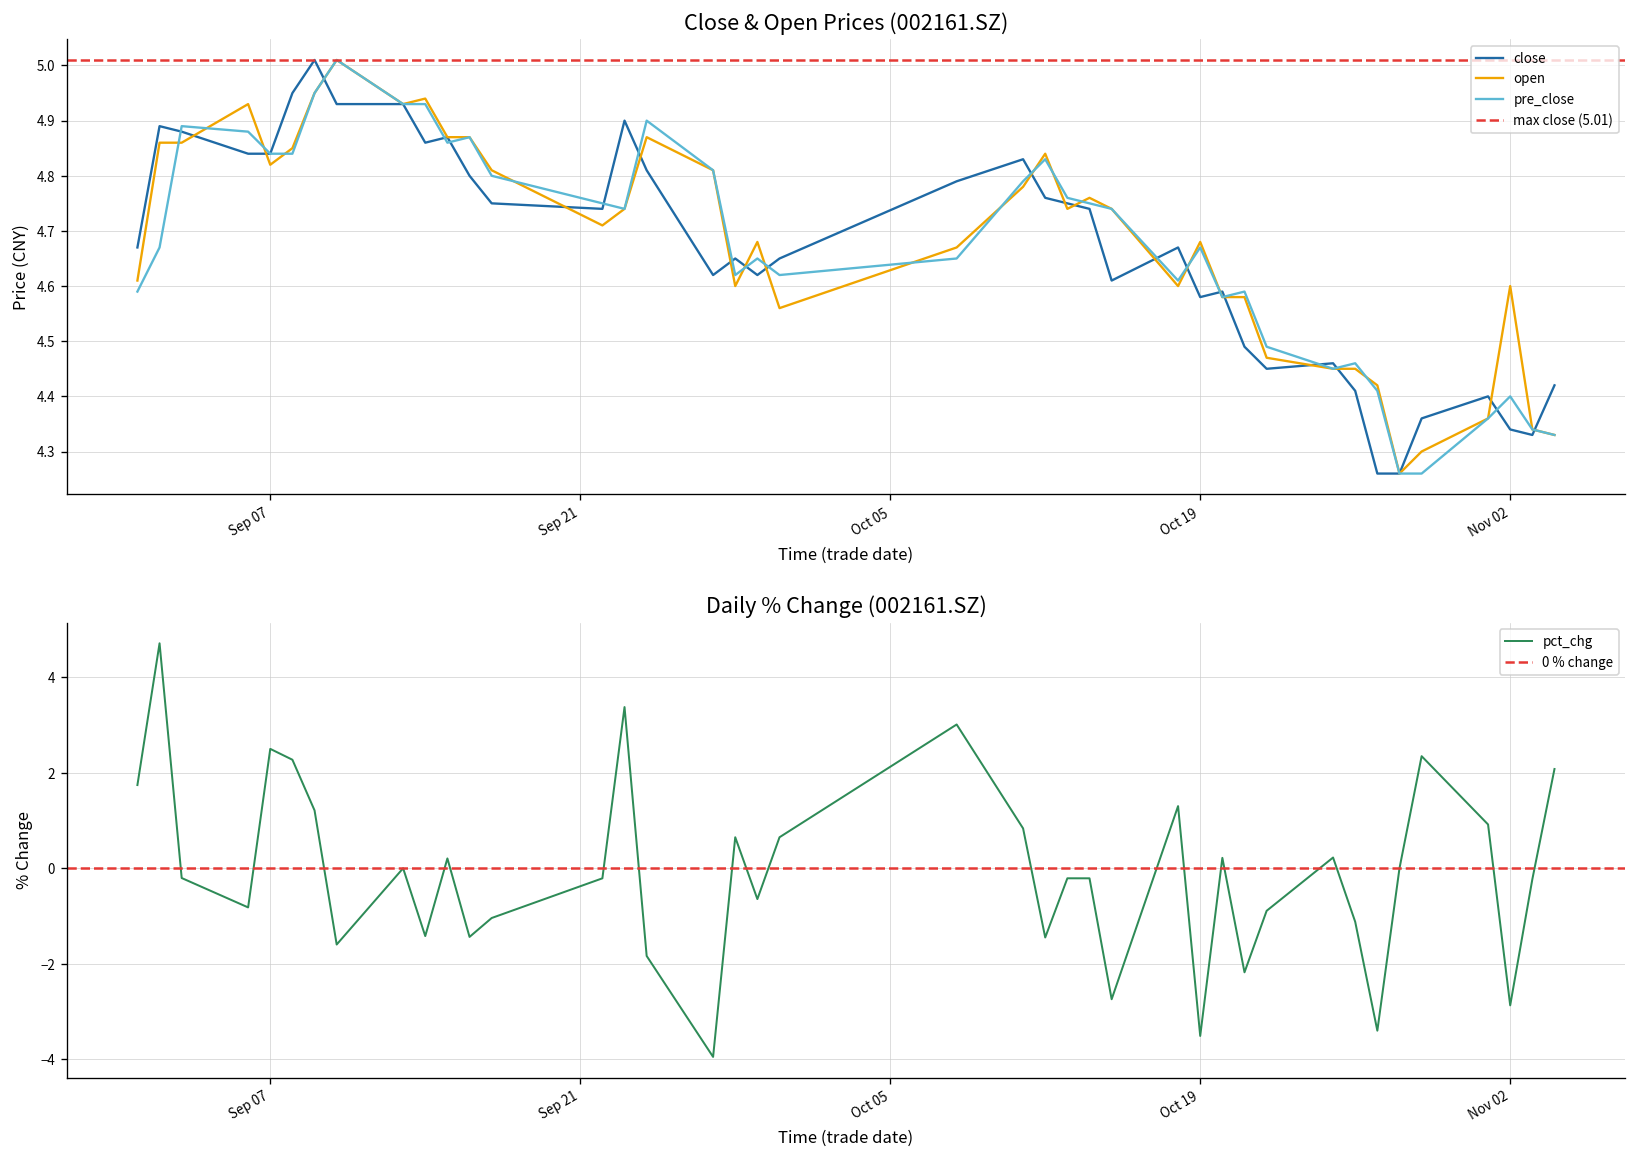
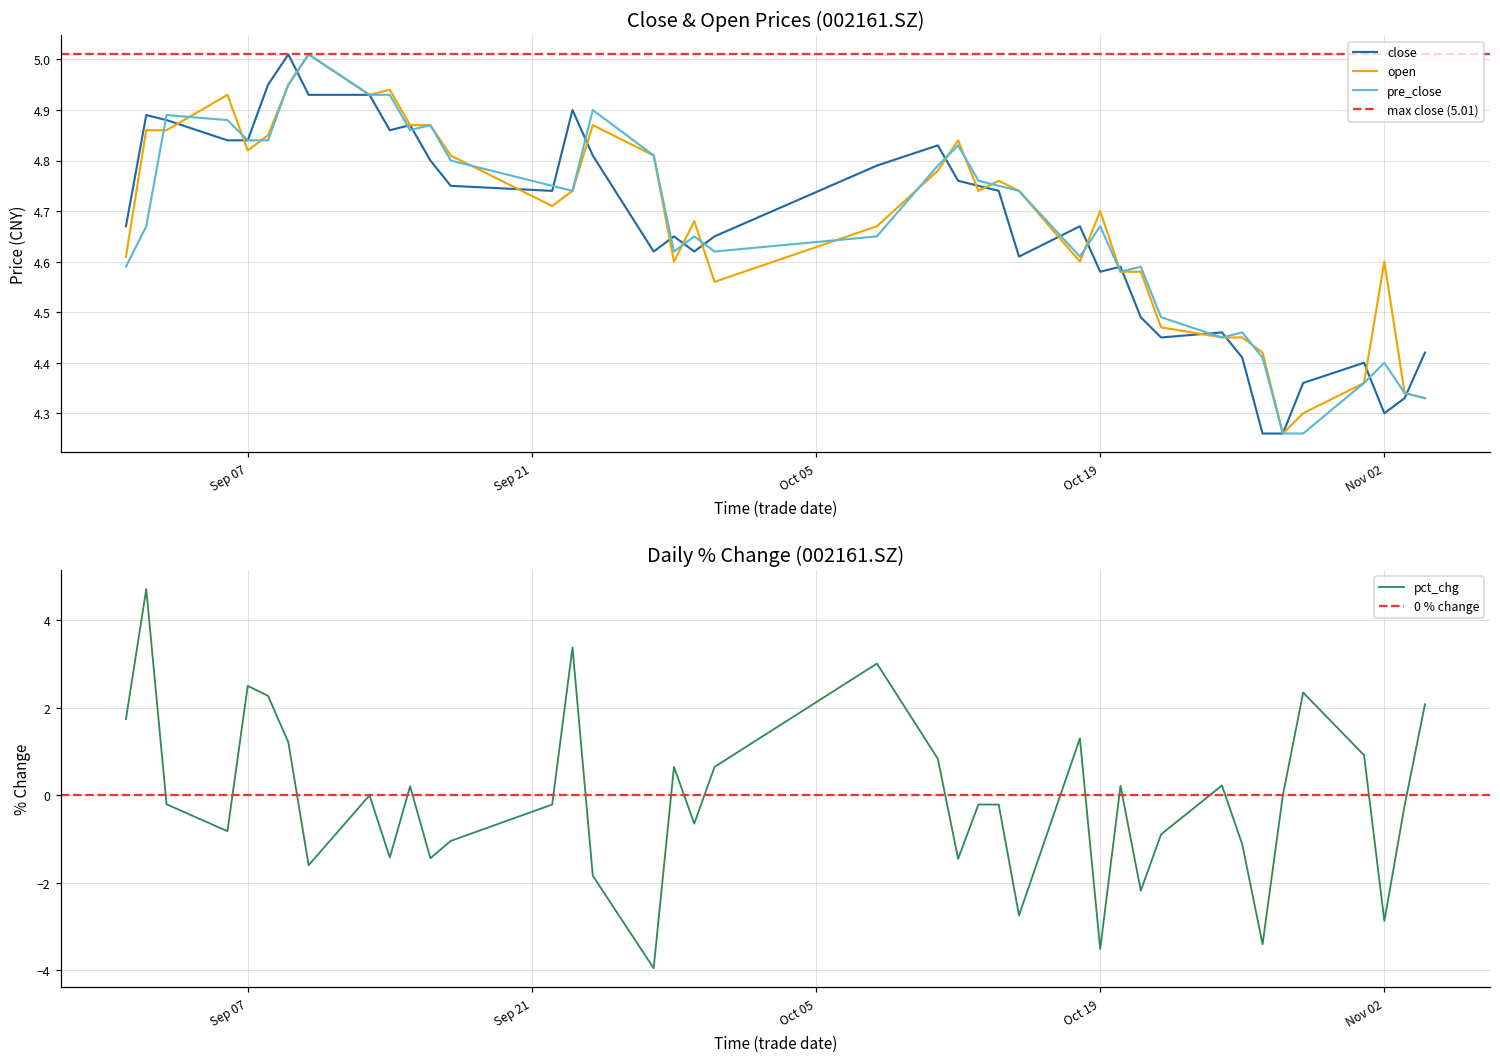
  {
    "Close & Open Prices (002161.SZ)": {
      "close": {
        "Oct 19": 4.58,
-       "Nov 02": 4.34
+       "Nov 02": 4.30
      },
      "open": {
        "Sep 07": 4.82,
-       "Oct 19": 4.68,
+       "Oct 19": 4.70,
        "Nov 02": 4.60
      },
      "pre_close": {
        "Oct 19": 4.67,
        "Nov 02": 4.40
      }
    },
    "Daily % Change (002161.SZ)": {
      "Sep 07": 2.5,
      "Oct 19": -3.5,
      "Nov 02": -2.9
    }
  }
